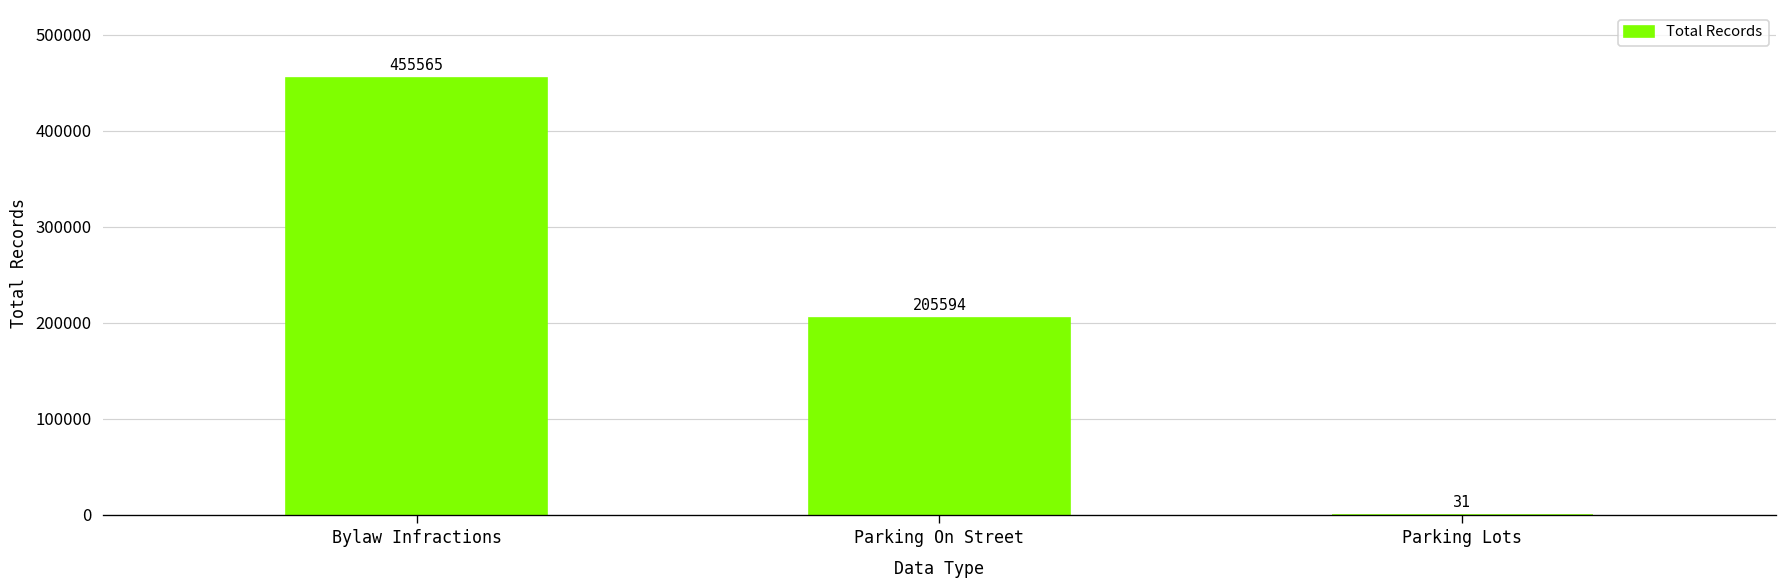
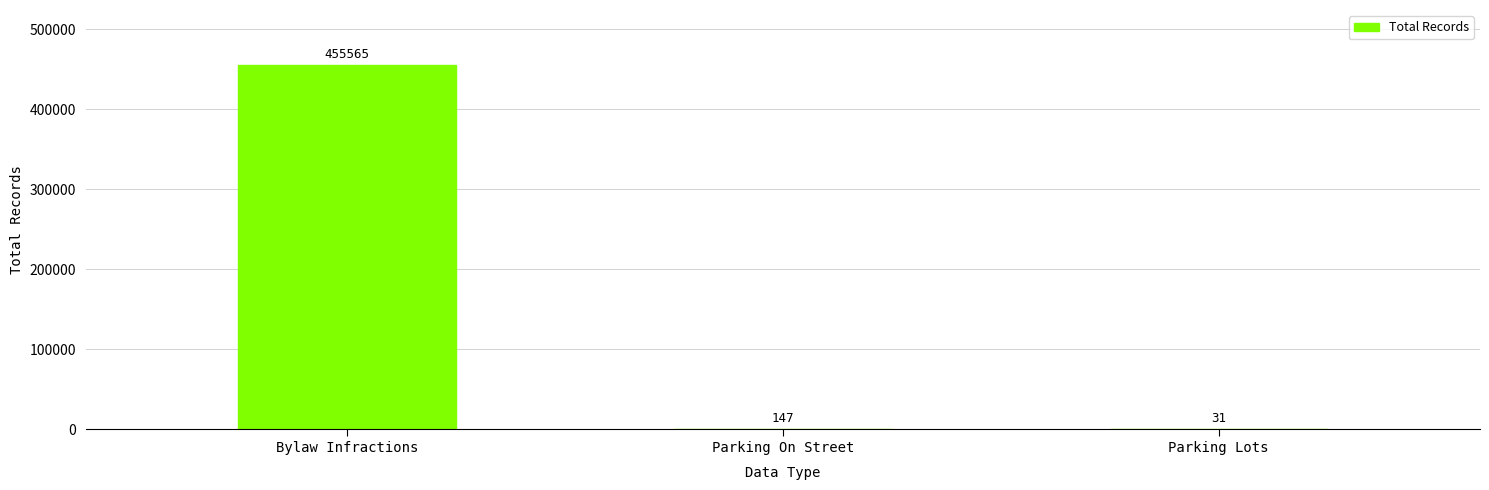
  {
    "Bylaw Infractions": 455565,
-   "Parking On Street": 205594,
+   "Parking On Street": 147,
    "Parking Lots": 31
  }
